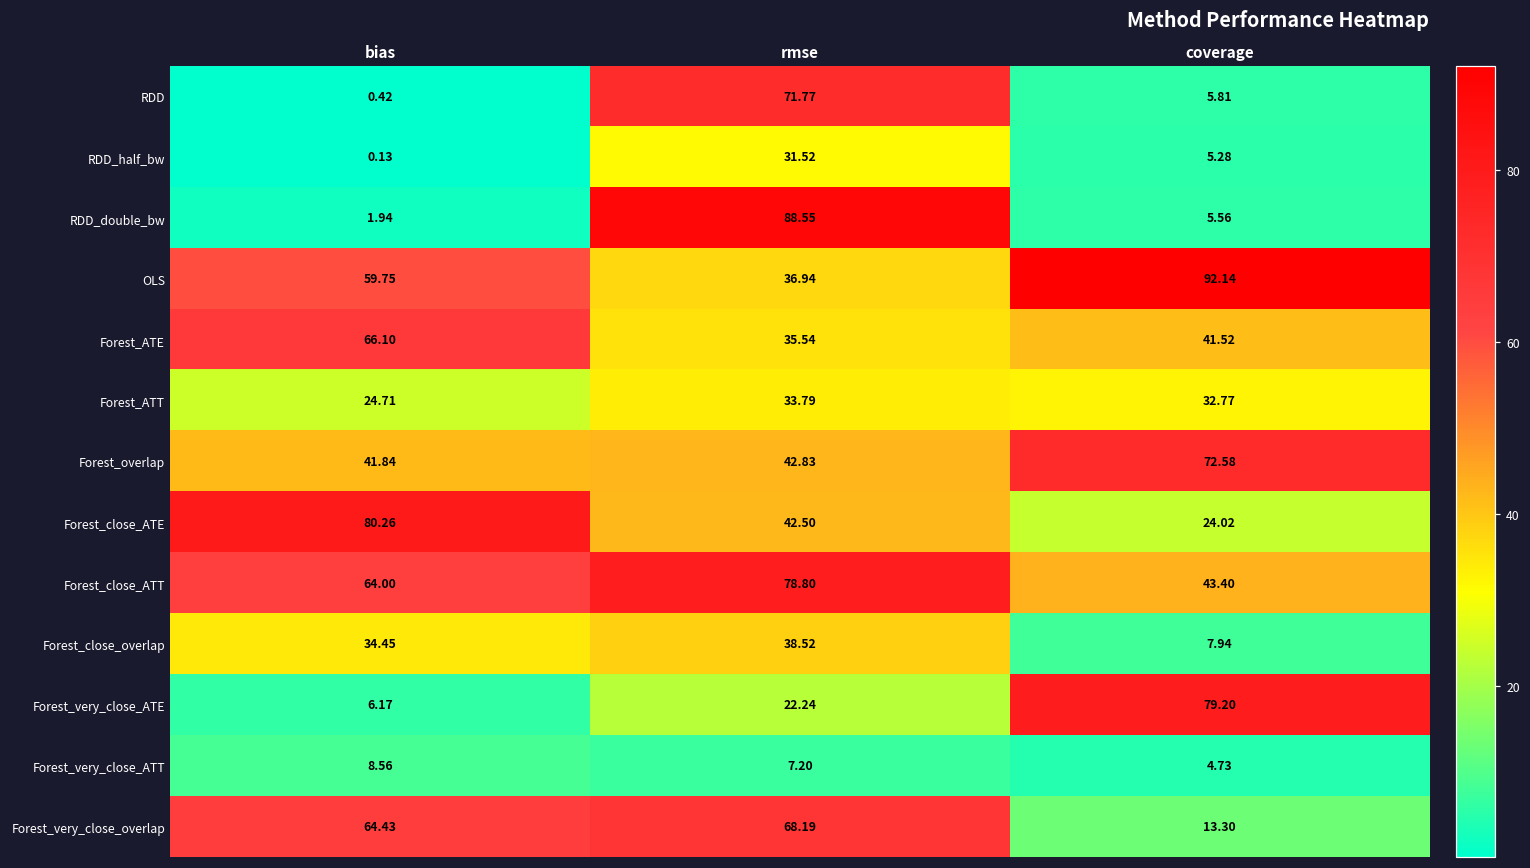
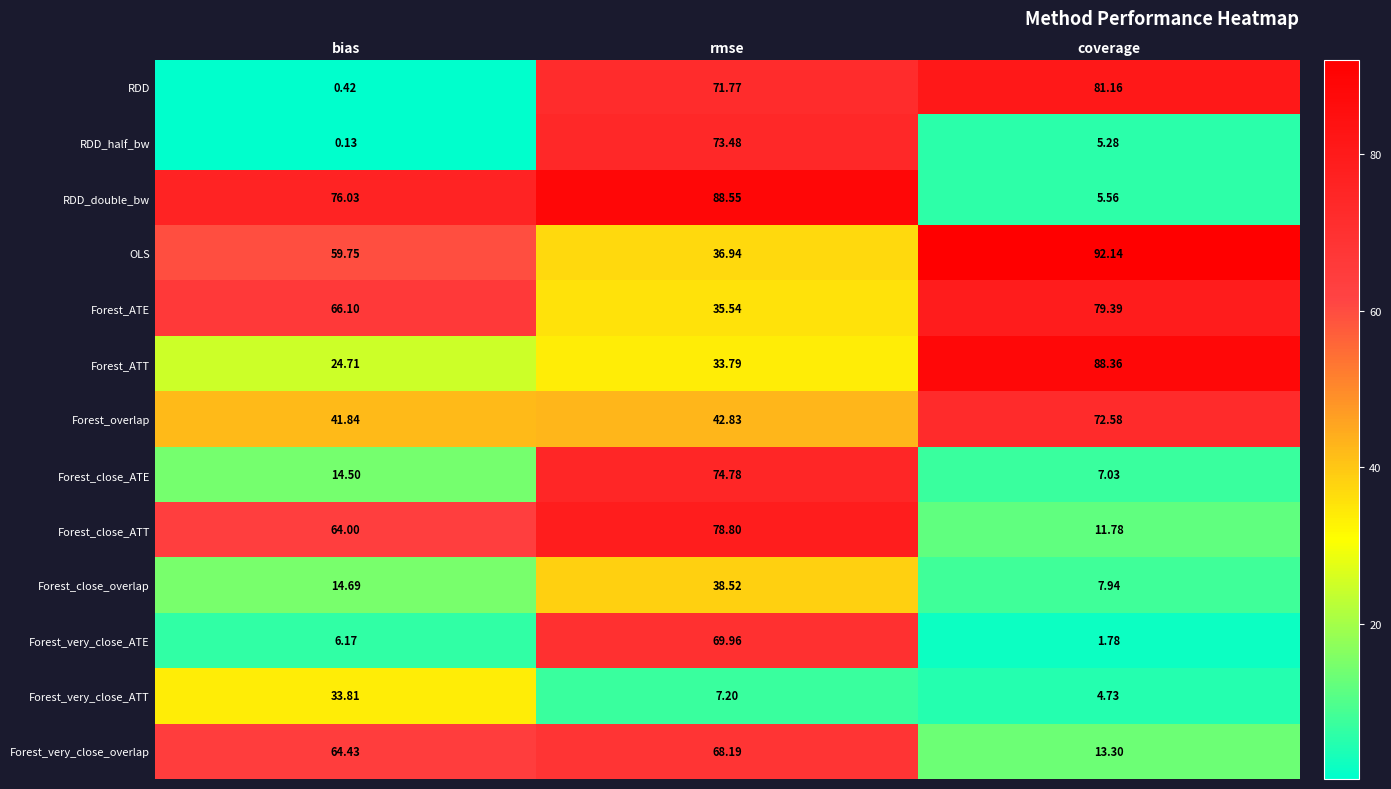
  {
    "RDD": {
      "bias": 0.42,
      "rmse": 71.77,
-     "coverage": 5.81
+     "coverage": 81.16
    },
    "RDD_half_bw": {
      "bias": 0.13,
-     "rmse": 31.52,
+     "rmse": 73.48,
      "coverage": 5.28
    },
    "RDD_double_bw": {
-     "bias": 1.94,
+     "bias": 76.03,
      "rmse": 88.55,
      "coverage": 5.56
    },
    "OLS": {
      "bias": 59.75,
      "rmse": 36.94,
      "coverage": 92.14
    },
    "Forest_ATE": {
      "bias": 66.10,
      "rmse": 35.54,
-     "coverage": 41.52
+     "coverage": 79.39
    },
    "Forest_ATT": {
      "bias": 24.71,
      "rmse": 33.79,
-     "coverage": 32.77
+     "coverage": 88.36
    },
    "Forest_overlap": {
      "bias": 41.84,
      "rmse": 42.83,
      "coverage": 72.58
    },
    "Forest_close_ATE": {
-     "bias": 80.26,
-     "rmse": 42.50,
-     "coverage": 24.02
+     "bias": 14.50,
+     "rmse": 74.78,
+     "coverage": 7.03
    },
    "Forest_close_ATT": {
      "bias": 64.00,
      "rmse": 78.80,
-     "coverage": 43.40
+     "coverage": 11.78
    },
    "Forest_close_overlap": {
-     "bias": 34.45,
+     "bias": 14.69,
      "rmse": 38.52,
      "coverage": 7.94
    },
    "Forest_very_close_ATE": {
      "bias": 6.17,
-     "rmse": 22.24,
-     "coverage": 79.20
+     "rmse": 69.96,
+     "coverage": 1.78
    },
    "Forest_very_close_ATT": {
-     "bias": 8.56,
+     "bias": 33.81,
      "rmse": 7.20,
      "coverage": 4.73
    },
    "Forest_very_close_overlap": {
      "bias": 64.43,
      "rmse": 68.19,
      "coverage": 13.30
    }
  }
